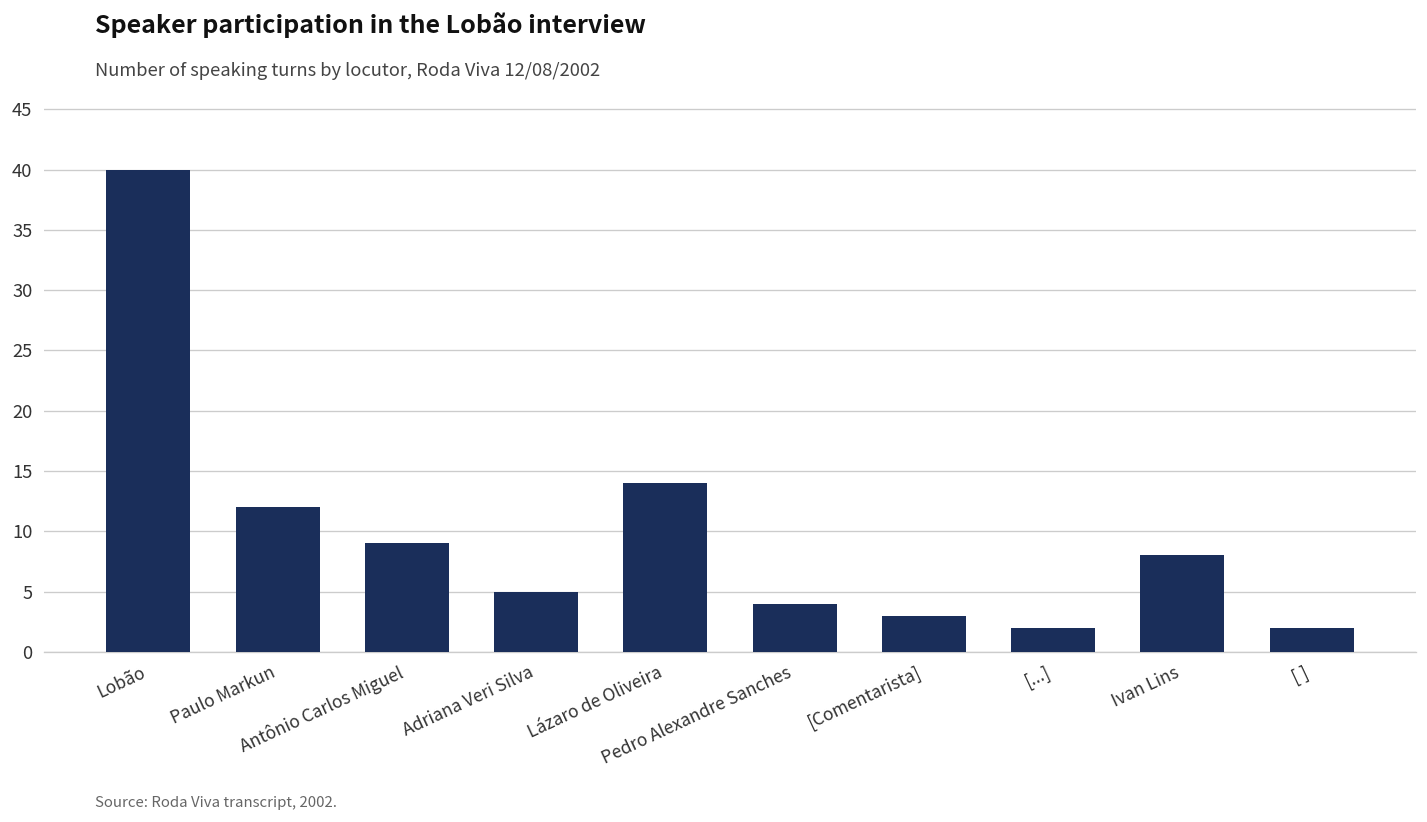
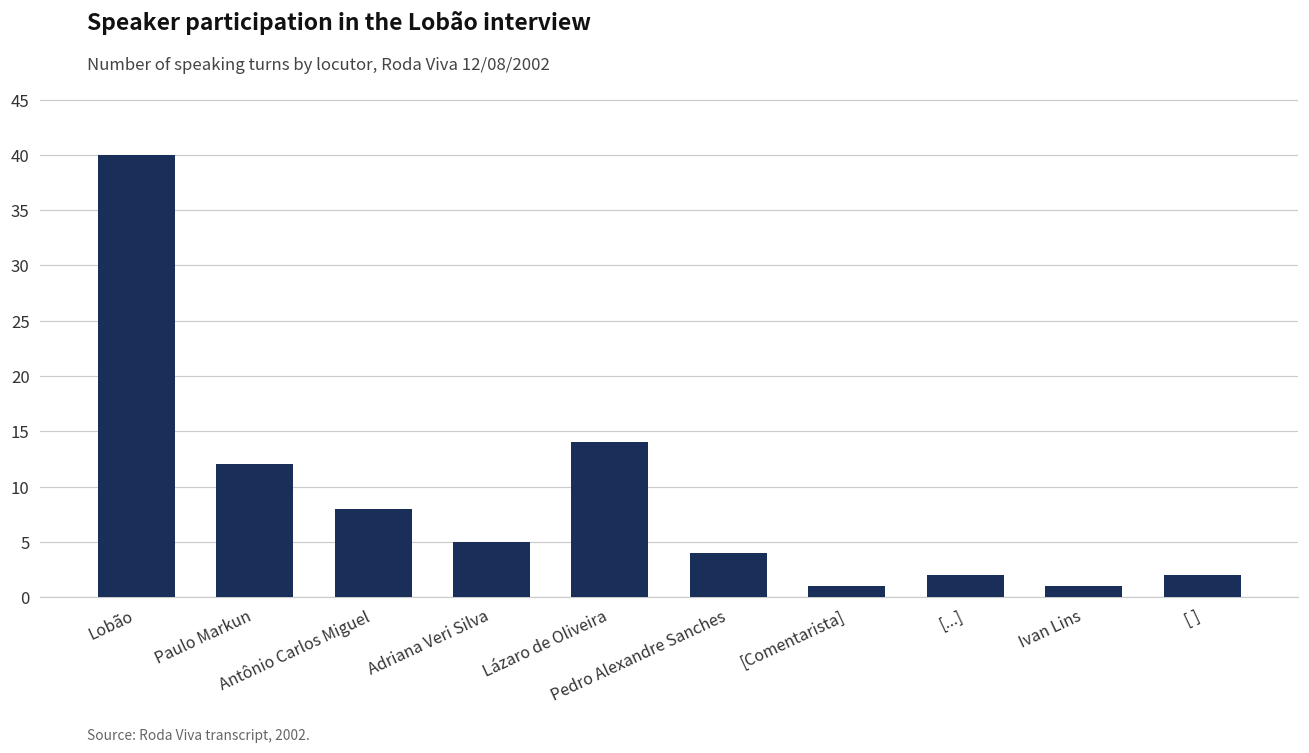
  {
    "Lobão": 40,
    "Paulo Markun": 12,
-   "Antônio Carlos Miguel": 9,
+   "Antônio Carlos Miguel": 8,
    "Adriana Veri Silva": 5,
    "Lázaro de Oliveira": 14,
    "Pedro Alexandre Sanches": 4,
-   "[Comentarista]": 3,
+   "[Comentarista]": 1,
    "[...]": 2,
-   "Ivan Lins": 8,
+   "Ivan Lins": 1,
    "[ ]": 2
  }
